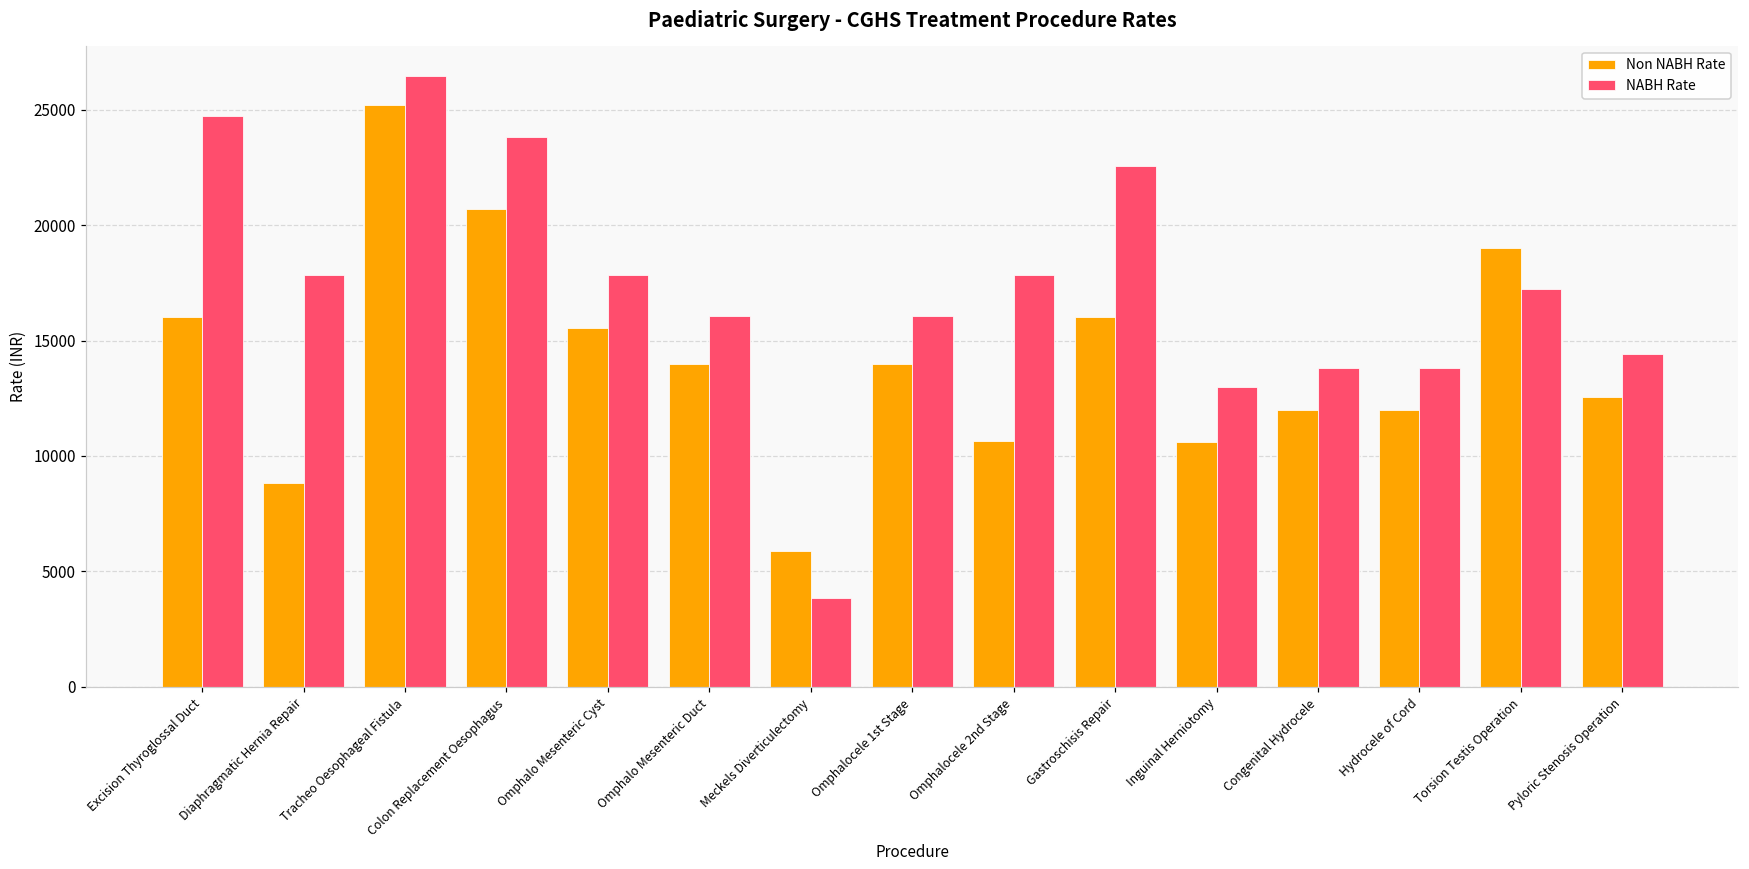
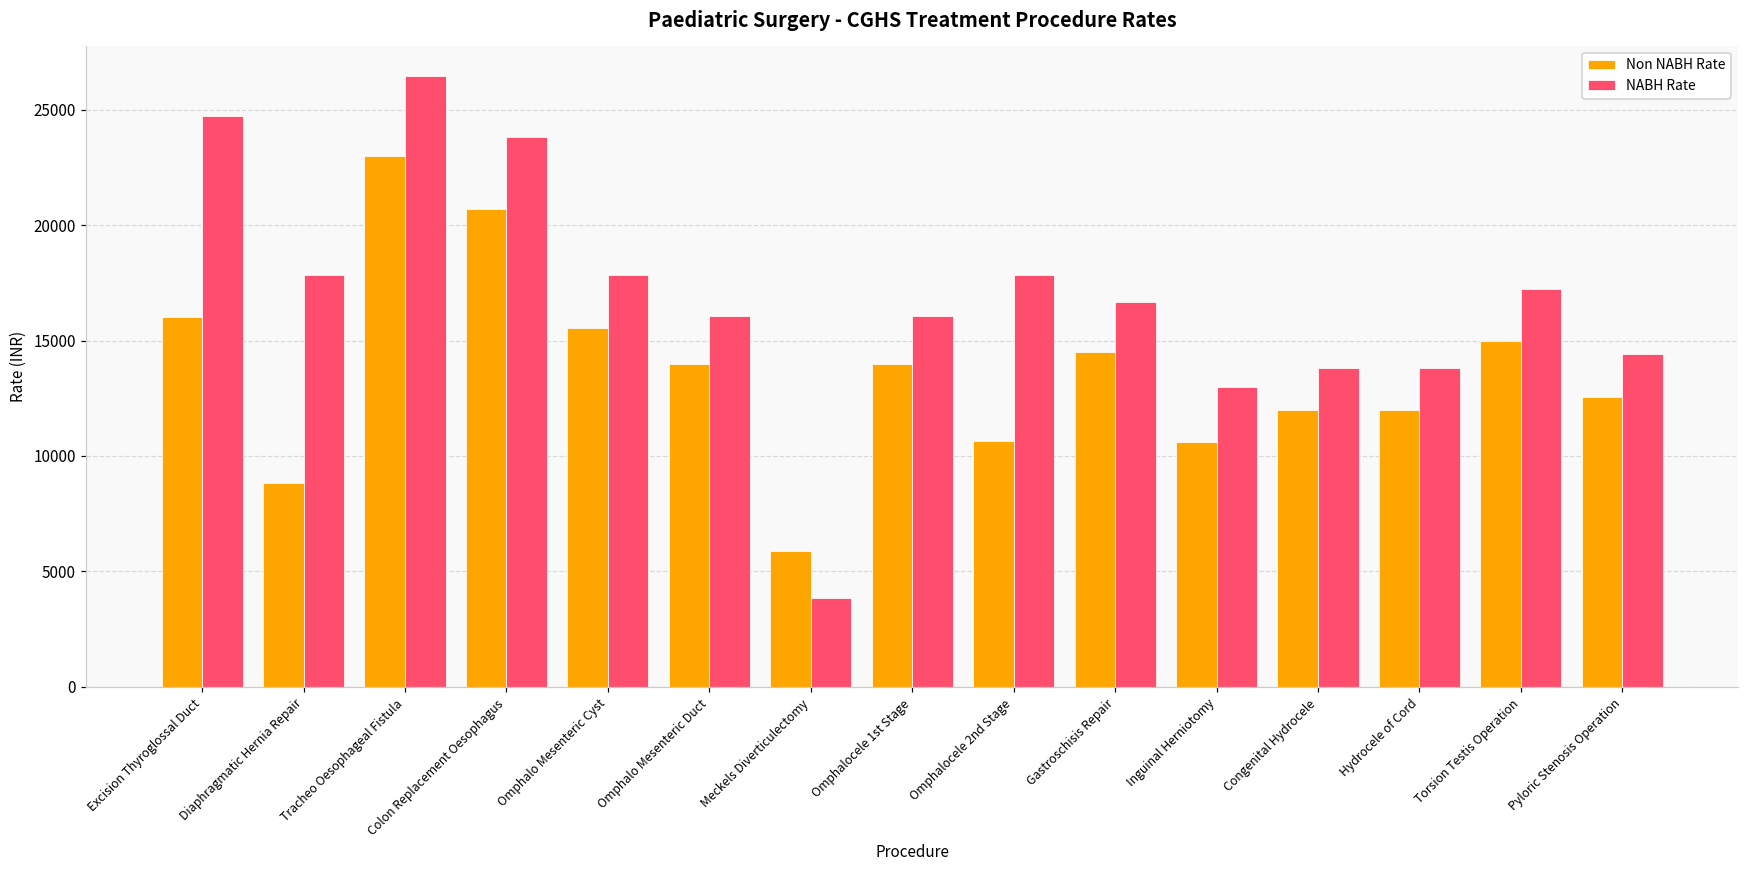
  {
    "Non NABH Rate": {
      "Excision Thyroglossal Duct": 16000,
      "Diaphragmatic Hernia Repair": 8800,
-     "Tracheo Oesophageal Fistula": 25200,
+     "Tracheo Oesophageal Fistula": 23000,
      "Colon Replacement Oesophagus": 20700,
      "Omphalo Mesenteric Cyst": 15500,
      "Omphalo Mesenteric Duct": 14000,
      "Meckels Diverticulectomy": 5900,
      "Omphalocele 1st Stage": 14000,
      "Omphalocele 2nd Stage": 10600,
-     "Gastroschisis Repair": 16000,
+     "Gastroschisis Repair": 14500,
      "Inguinal Herniotomy": 10600,
      "Congenital Hydrocele": 12000,
      "Hydrocele of Cord": 12000,
-     "Torsion Testis Operation": 19000,
+     "Torsion Testis Operation": 15000,
      "Pyloric Stenosis Operation": 12500
    },
    "NABH Rate": {
      "Excision Thyroglossal Duct": 24700,
      "Diaphragmatic Hernia Repair": 17900,
      "Tracheo Oesophageal Fistula": 26500,
      "Colon Replacement Oesophagus": 23800,
      "Omphalo Mesenteric Cyst": 17900,
      "Omphalo Mesenteric Duct": 16100,
      "Meckels Diverticulectomy": 3800,
      "Omphalocele 1st Stage": 16100,
      "Omphalocele 2nd Stage": 17900,
-     "Gastroschisis Repair": 22600,
+     "Gastroschisis Repair": 16700,
      "Inguinal Herniotomy": 13000,
      "Congenital Hydrocele": 13800,
      "Hydrocele of Cord": 13800,
      "Torsion Testis Operation": 17300,
      "Pyloric Stenosis Operation": 14400
    }
  }
